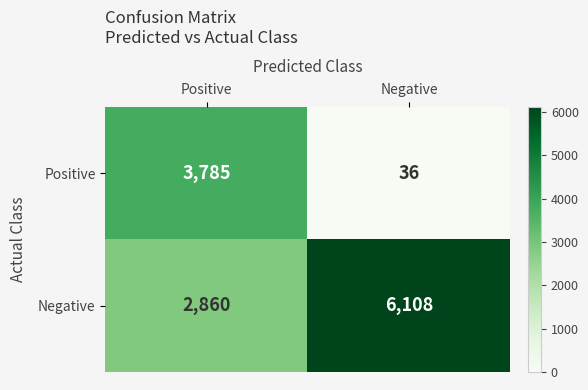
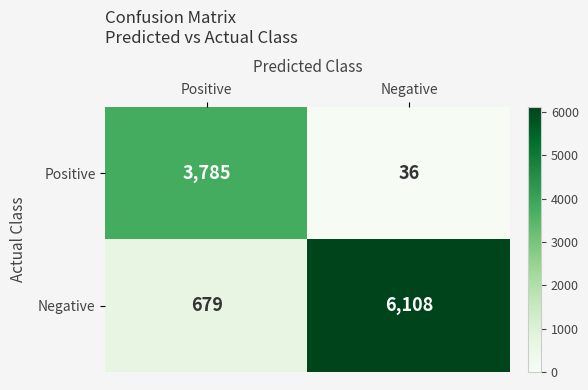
  {
    "Positive": {
      "Positive": "3,785",
      "Negative": "36"
    },
    "Negative": {
-     "Positive": "2,860",
+     "Positive": "679",
      "Negative": "6,108"
    }
  }
